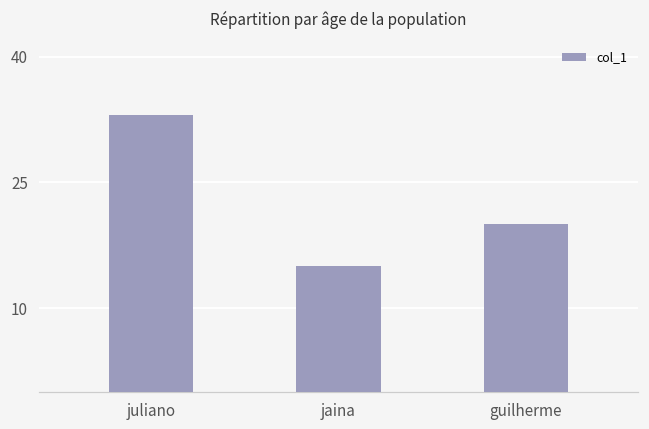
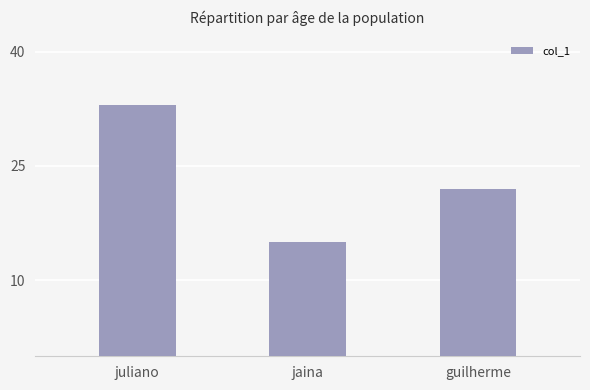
  {
    "juliano": 33,
    "jaina": 15,
-   "guilherme": 20
+   "guilherme": 22
  }
